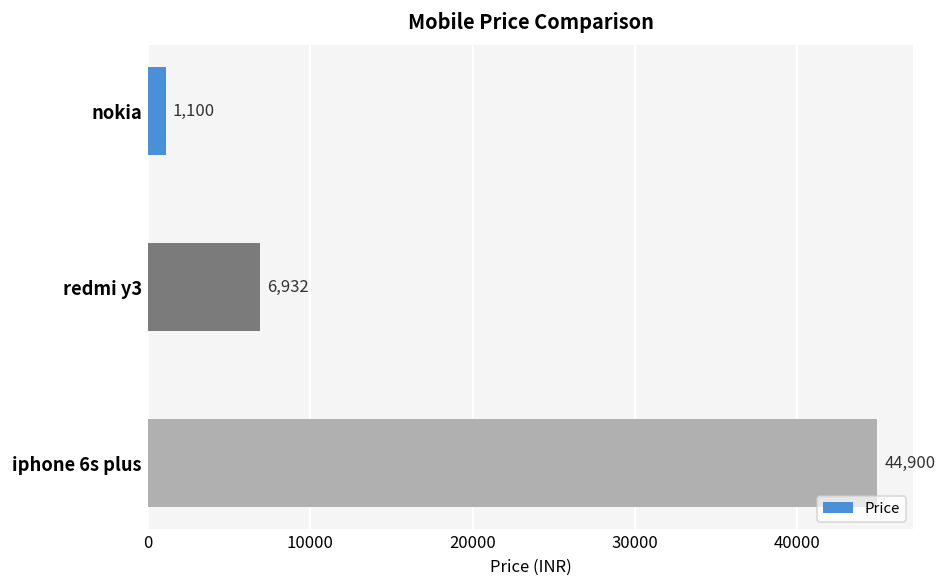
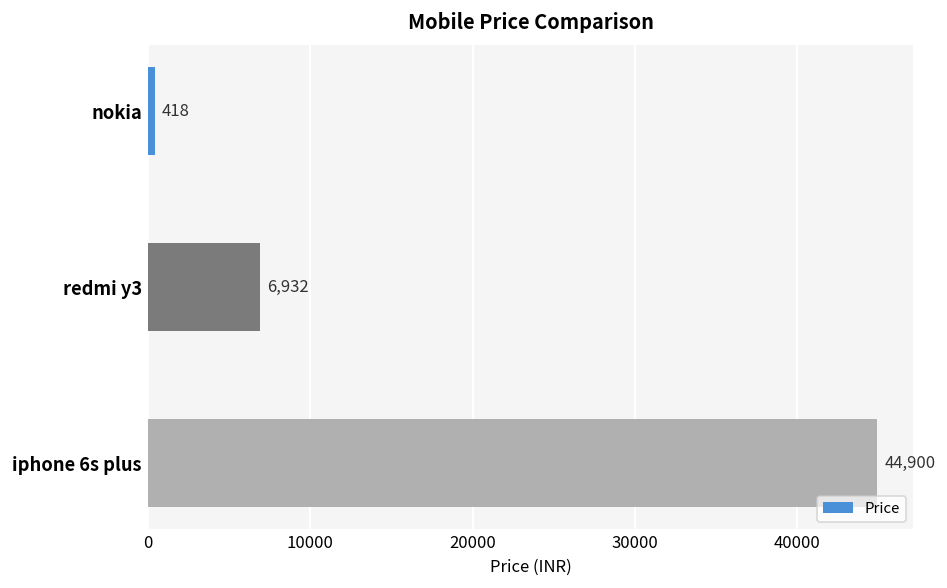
  {
-   "nokia": "1,100",
+   "nokia": "418",
    "redmi y3": "6,932",
    "iphone 6s plus": "44,900"
  }
